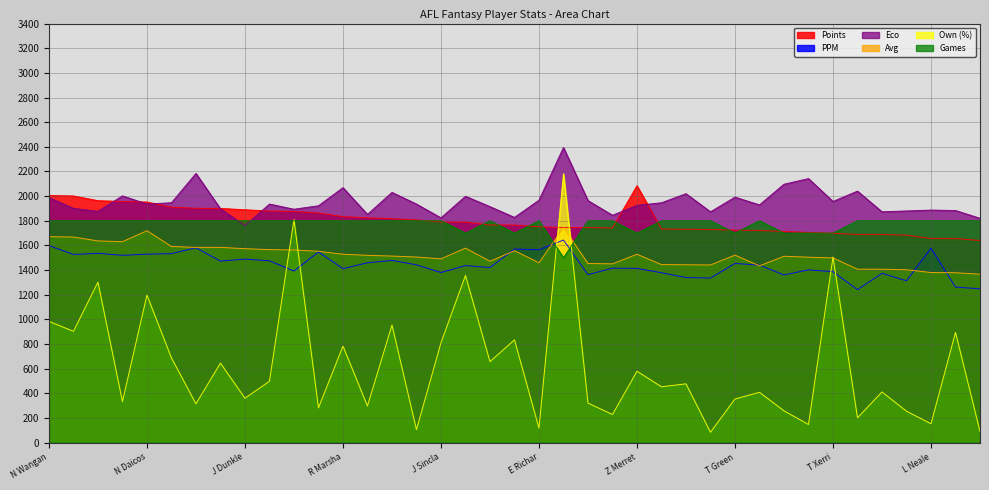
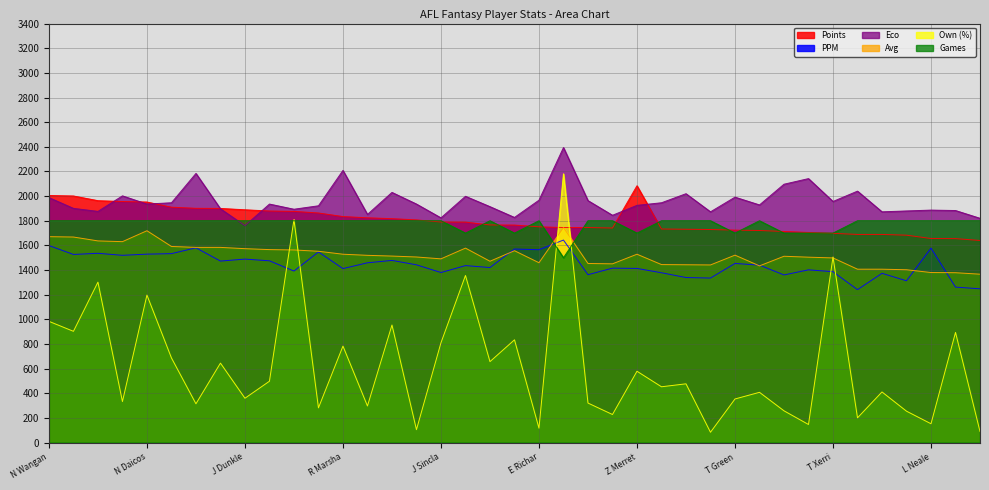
  {
    "Points": {
      "J Dunkle": 1890,
      "R Marsha": 1830,
      "E Richar": 1750,
      "Z Merret": 2080,
      "T Green": 1720,
      "L Neale": 1660
    },
    "PPM": {
      "N Wangan": 1600,
      "N Daicos": 1530,
      "J Dunkle": 1490,
      "R Marsha": 1410,
      "J Sincla": 1380,
      "E Richar": 1560,
      "Z Merret": 1410,
      "T Green": 1450,
      "T Xerri": 1390,
      "L Neale": 1580
    },
    "Eco": {
      "J Dunkle": 1760,
-     "R Marsha": 2070,
+     "R Marsha": 2210,
      "J Sincla": 1820,
      "E Richar": 1970,
      "Z Merret": 1930,
      "T Green": 1990,
      "T Xerri": 1960,
      "L Neale": 1890
    },
    "Avg": {
      "N Wangan": 1670,
      "N Daicos": 1720,
      "J Dunkle": 1570,
      "R Marsha": 1530,
      "J Sincla": 1490,
      "E Richar": 1460,
      "Z Merret": 1530,
      "T Green": 1520,
      "L Neale": 1380
    },
    "Own (%)": {
      "N Wangan": 980,
      "N Daicos": 1200,
      "J Dunkle": 360,
      "R Marsha": 780,
      "J Sincla": 810,
      "E Richar": 120,
      "Z Merret": 580,
      "T Green": 350,
      "L Neale": 150
    },
    "Games": {
      "N Wangan": 1800,
      "N Daicos": 1800,
      "J Dunkle": 1800,
      "R Marsha": 1800,
      "E Richar": 1800,
      "Z Merret": 1700,
      "T Green": 1700,
      "L Neale": 1800
    }
  }
